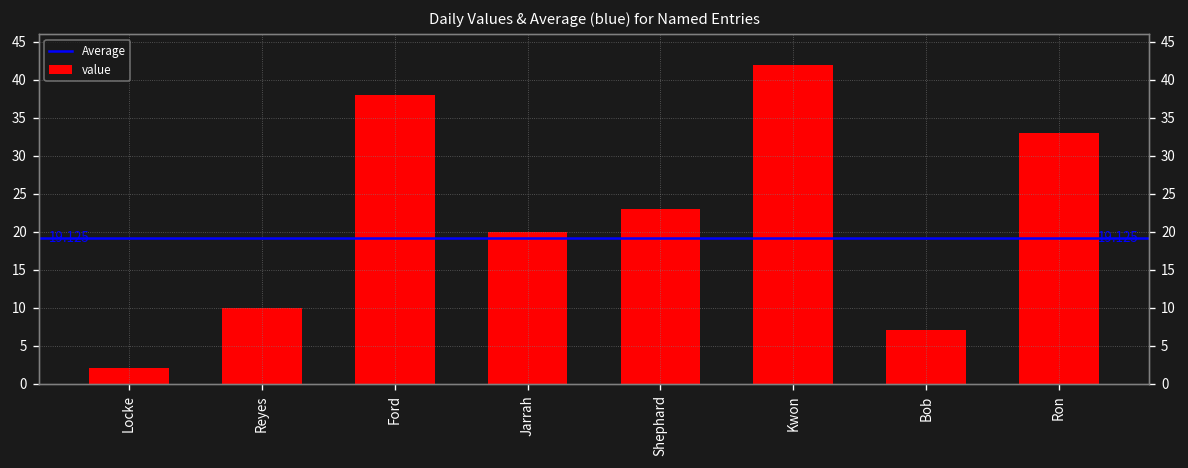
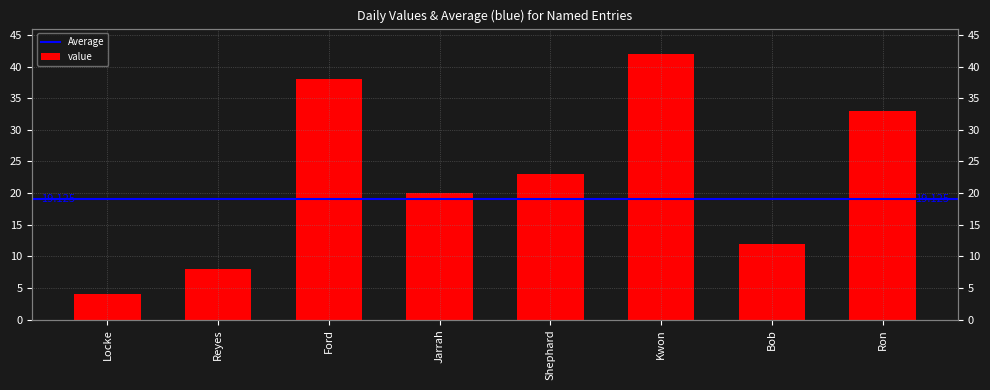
  {
-   "Locke": 2,
-   "Reyes": 10,
+   "Locke": 4,
+   "Reyes": 8,
    "Ford": 38,
    "Jarrah": 20,
    "Shephard": 23,
    "Kwon": 42,
-   "Bob": 7,
+   "Bob": 12,
    "Ron": 33
  }
